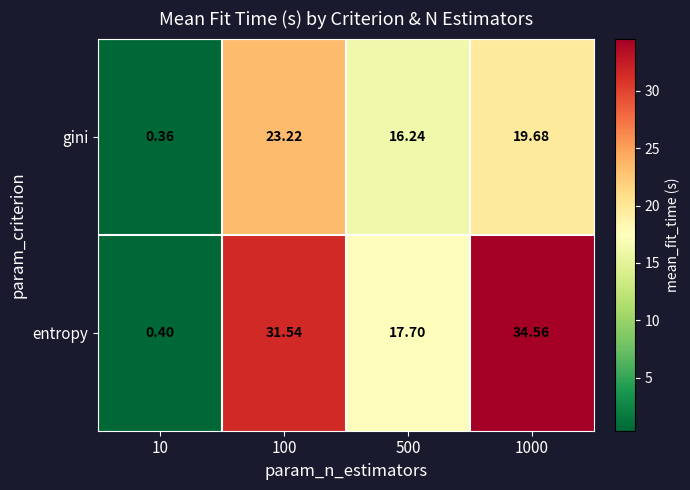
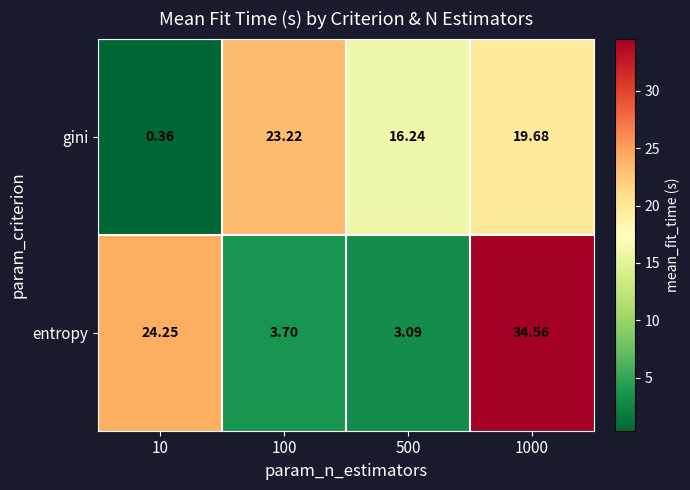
  {
    "gini": {
      "10": 0.36,
      "100": 23.22,
      "500": 16.24,
      "1000": 19.68
    },
    "entropy": {
-     "10": 0.40,
-     "100": 31.54,
-     "500": 17.70,
+     "10": 24.25,
+     "100": 3.70,
+     "500": 3.09,
      "1000": 34.56
    }
  }
